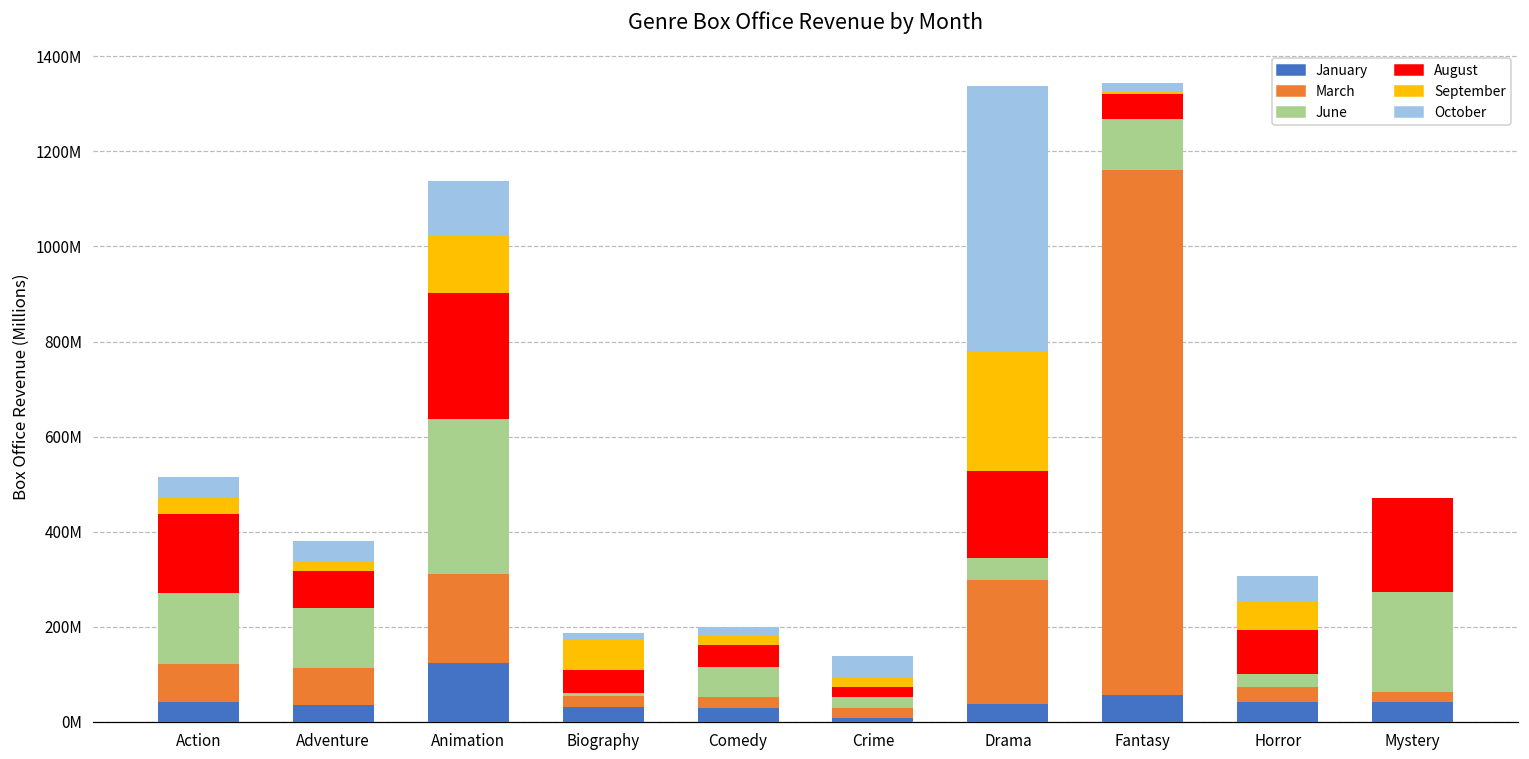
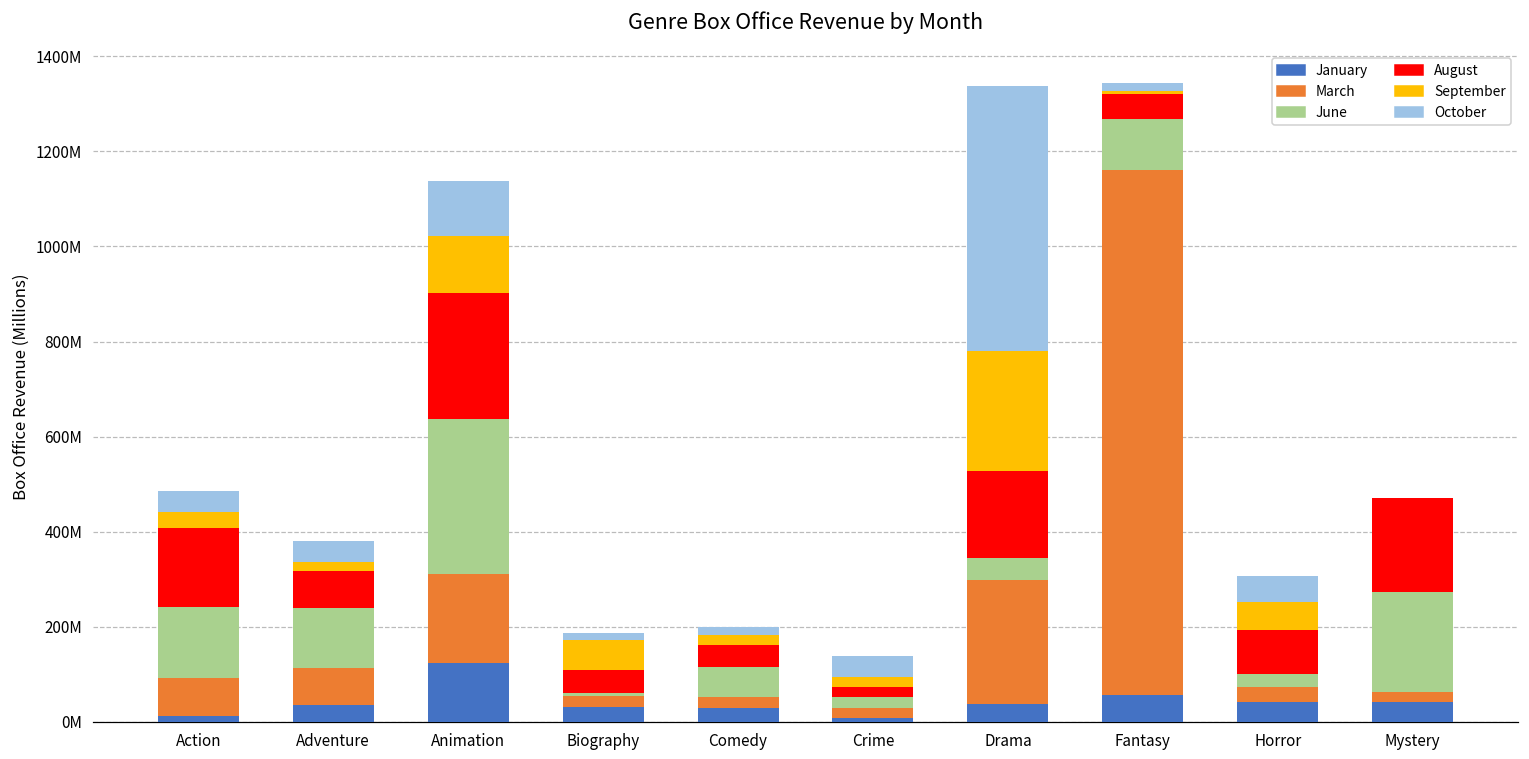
  {
    "January": {
-     "Action": 40000000,
+     "Action": 10000000,
      "Adventure": 40000000,
      "Animation": 120000000,
      "Biography": 30000000,
      "Comedy": 30000000,
      "Crime": 10000000,
      "Drama": 40000000,
      "Fantasy": 60000000,
      "Horror": 40000000,
      "Mystery": 40000000
    },
    "March": {
      "Action": 80000000,
      "Adventure": 80000000,
      "Animation": 190000000,
      "Biography": 20000000,
      "Comedy": 20000000,
      "Crime": 20000000,
      "Drama": 260000000,
      "Fantasy": 1100000000,
      "Horror": 30000000,
      "Mystery": 20000000
    },
    "June": {
      "Action": 150000000,
      "Adventure": 130000000,
      "Animation": 330000000,
      "Biography": 10000000,
      "Comedy": 60000000,
      "Crime": 20000000,
      "Drama": 40000000,
      "Fantasy": 110000000,
      "Horror": 30000000,
      "Mystery": 210000000
    },
    "August": {
      "Action": 170000000,
      "Adventure": 80000000,
      "Animation": 270000000,
      "Biography": 50000000,
      "Comedy": 50000000,
      "Crime": 20000000,
      "Drama": 180000000,
      "Fantasy": 50000000,
      "Horror": 90000000,
      "Mystery": 200000000
    },
    "September": {
      "Action": 30000000,
      "Adventure": 20000000,
      "Animation": 120000000,
      "Biography": 60000000,
      "Comedy": 20000000,
      "Crime": 20000000,
      "Drama": 250000000,
      "Fantasy": 10000000,
      "Horror": 60000000,
      "Mystery": 0
    },
    "October": {
      "Action": 50000000,
      "Adventure": 40000000,
      "Animation": 120000000,
      "Biography": 20000000,
      "Comedy": 20000000,
      "Crime": 40000000,
      "Drama": 560000000,
      "Fantasy": 20000000,
      "Horror": 60000000,
      "Mystery": 0
    }
  }
